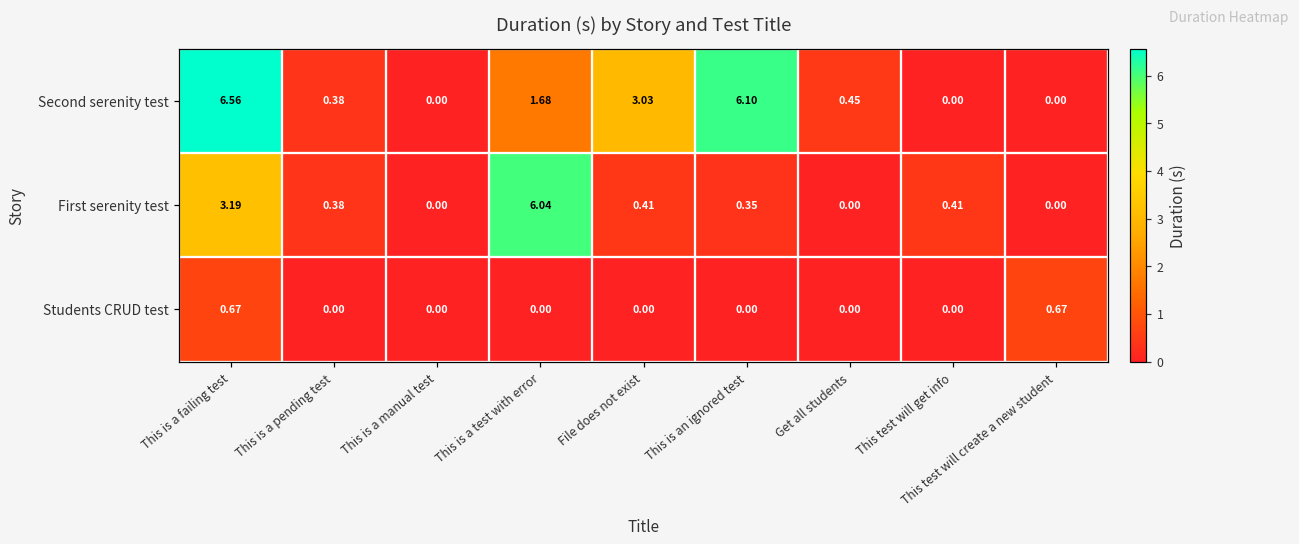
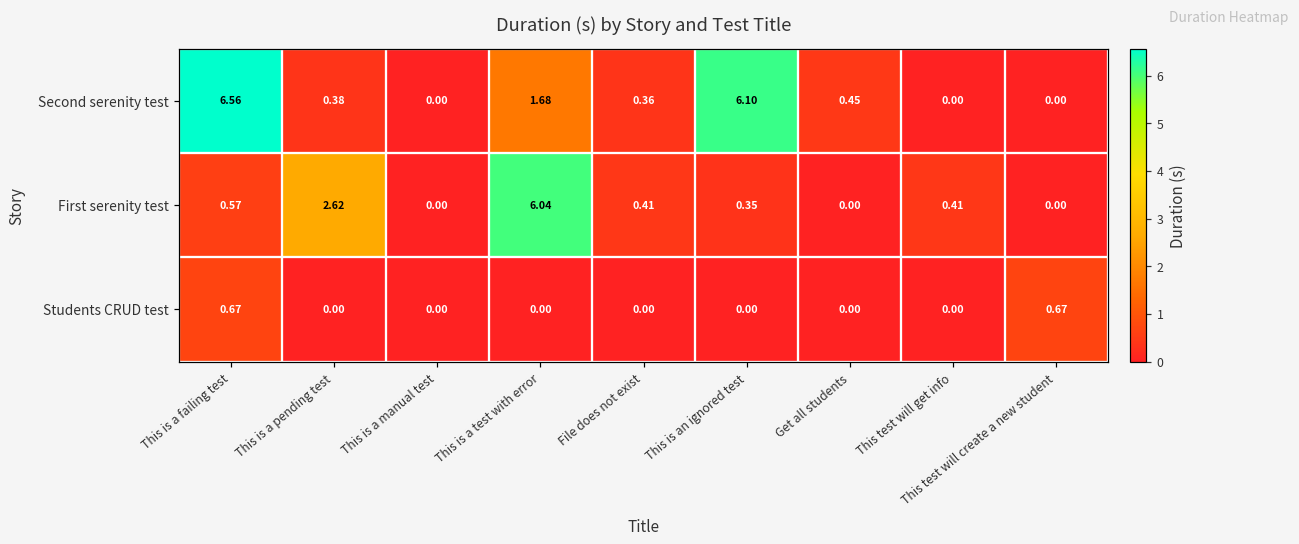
  {
    "Second serenity test": {
      "This is a failing test": 6.56,
      "This is a pending test": 0.38,
      "This is a manual test": 0.00,
      "This is a test with error": 1.68,
-     "File does not exist": 3.03,
+     "File does not exist": 0.36,
      "This is an ignored test": 6.10,
      "Get all students": 0.45,
      "This test will get info": 0.00,
      "This test will create a new student": 0.00
    },
    "First serenity test": {
-     "This is a failing test": 3.19,
-     "This is a pending test": 0.38,
+     "This is a failing test": 0.57,
+     "This is a pending test": 2.62,
      "This is a manual test": 0.00,
      "This is a test with error": 6.04,
      "File does not exist": 0.41,
      "This is an ignored test": 0.35,
      "Get all students": 0.00,
      "This test will get info": 0.41,
      "This test will create a new student": 0.00
    },
    "Students CRUD test": {
      "This is a failing test": 0.67,
      "This is a pending test": 0.00,
      "This is a manual test": 0.00,
      "This is a test with error": 0.00,
      "File does not exist": 0.00,
      "This is an ignored test": 0.00,
      "Get all students": 0.00,
      "This test will get info": 0.00,
      "This test will create a new student": 0.67
    }
  }
